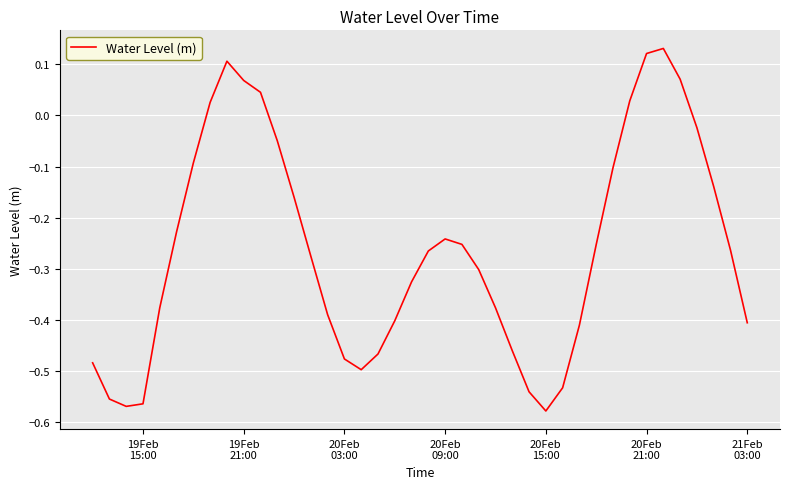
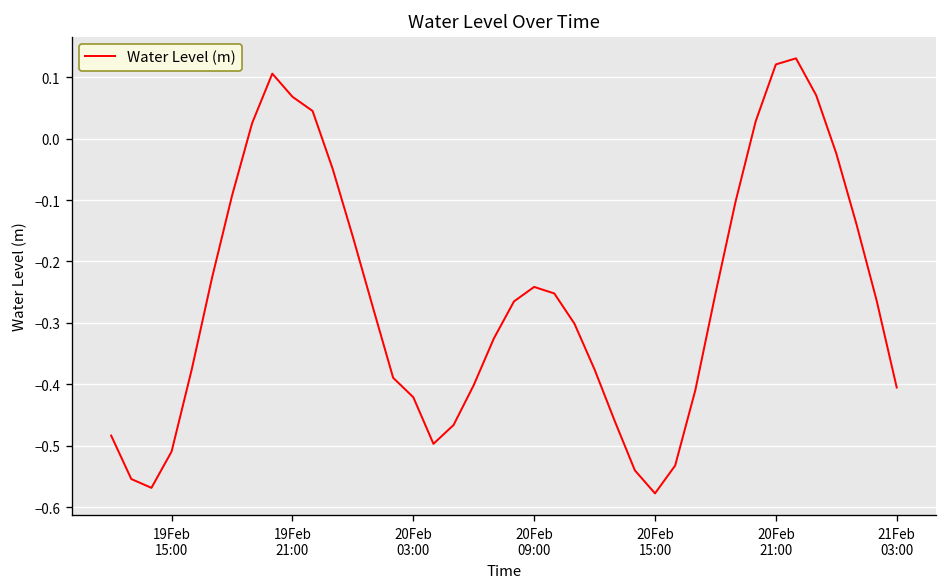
  {
-   "19Feb 15:00": -0.56,
+   "19Feb 15:00": -0.51,
    "19Feb 21:00": 0.07,
-   "20Feb 03:00": -0.48,
+   "20Feb 03:00": -0.42,
    "20Feb 09:00": -0.24,
    "20Feb 15:00": -0.58,
    "20Feb 21:00": 0.12,
    "21Feb 03:00": -0.41
  }
